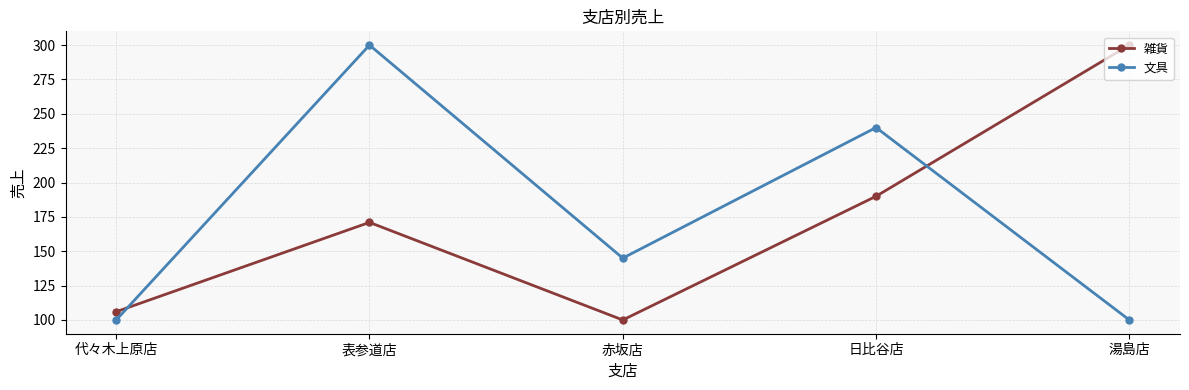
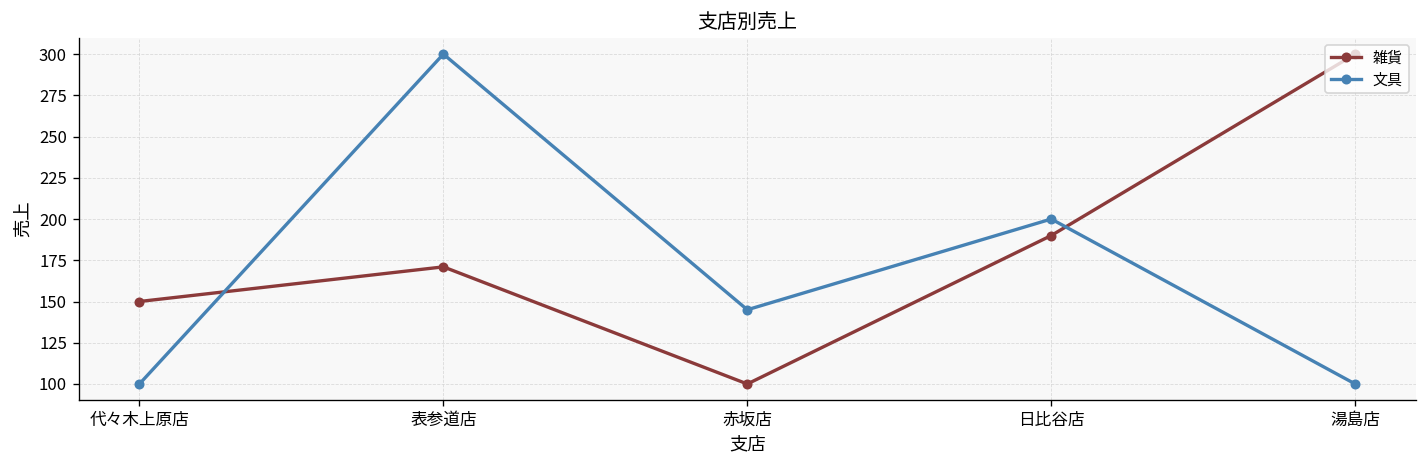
  {
    "雑貨": {
-     "代々木上原店": 106,
+     "代々木上原店": 150,
      "表参道店": 171,
      "赤坂店": 100,
      "日比谷店": 190
    },
    "文具": {
      "代々木上原店": 100,
      "表参道店": 300,
      "赤坂店": 145,
-     "日比谷店": 240,
+     "日比谷店": 200,
      "湯島店": 100
    }
  }
